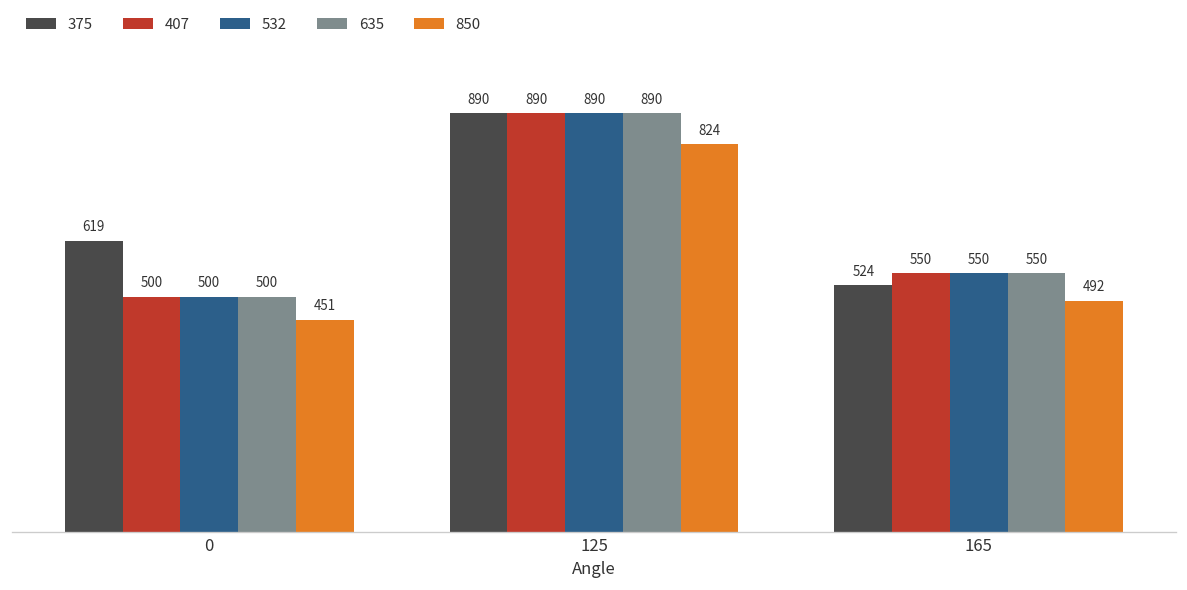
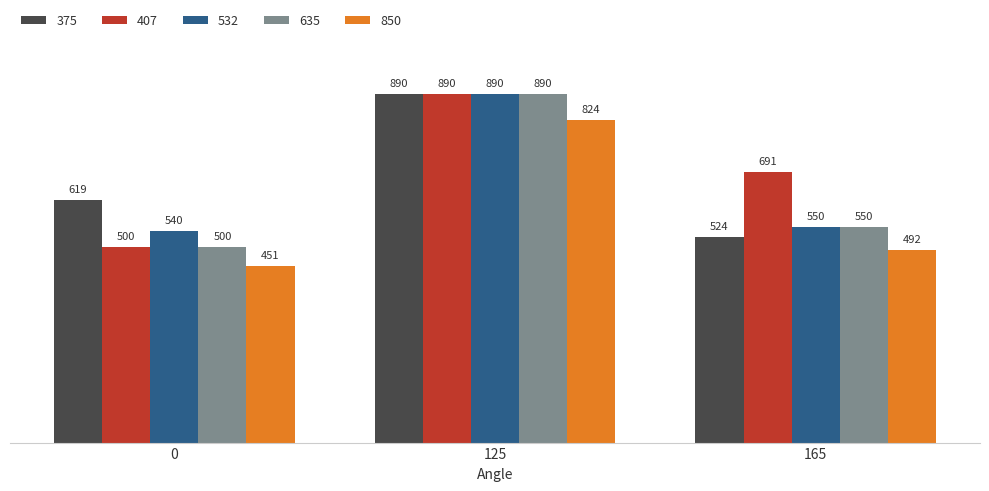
  {
    "375": {
      "0": 619,
      "125": 890,
      "165": 524
    },
    "407": {
      "0": 500,
      "125": 890,
-     "165": 550
+     "165": 691
    },
    "532": {
-     "0": 500,
+     "0": 540,
      "125": 890,
      "165": 550
    },
    "635": {
      "0": 500,
      "125": 890,
      "165": 550
    },
    "850": {
      "0": 451,
      "125": 824,
      "165": 492
    }
  }
